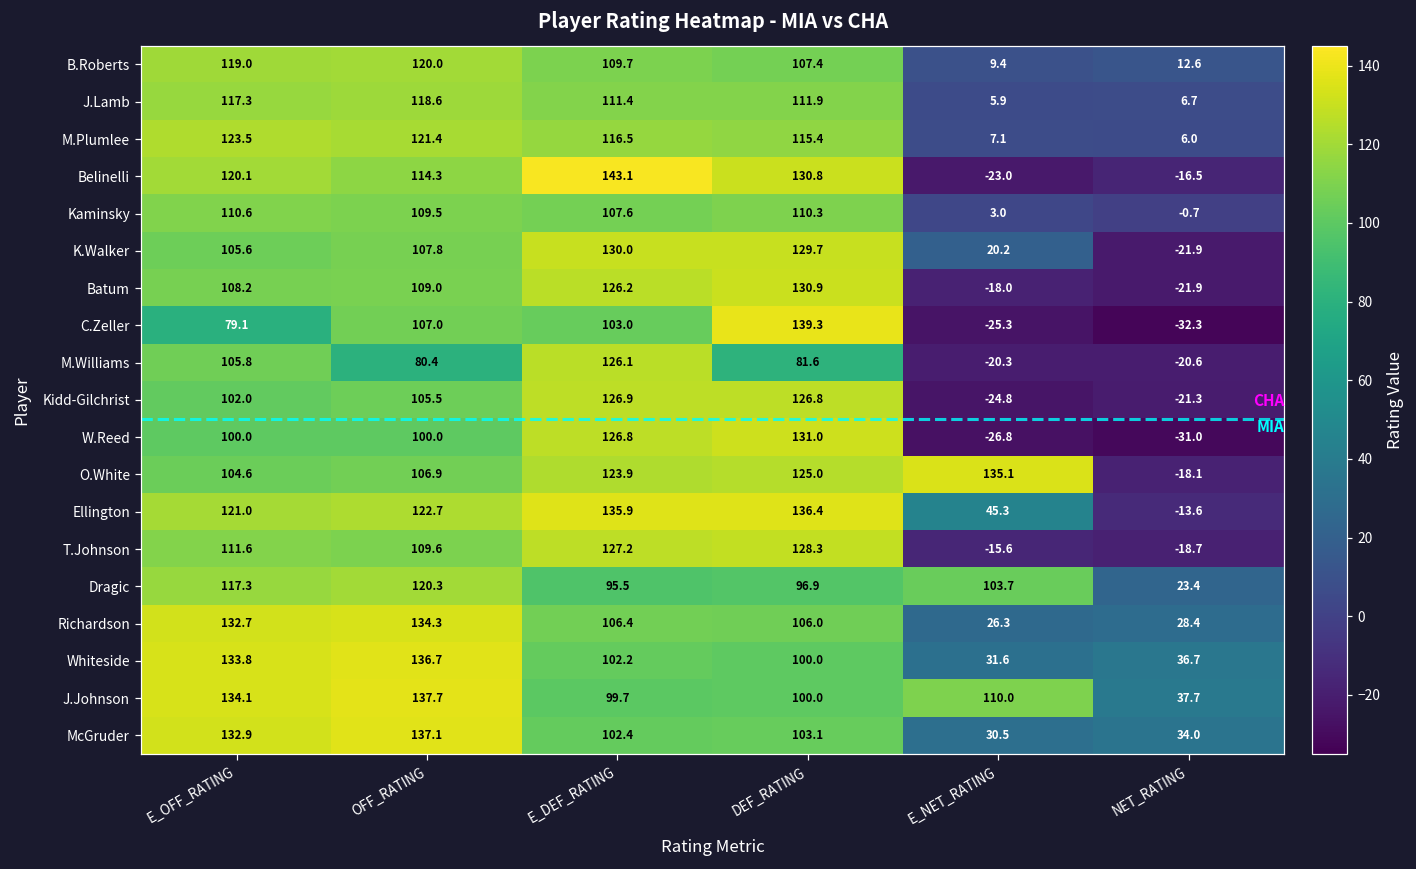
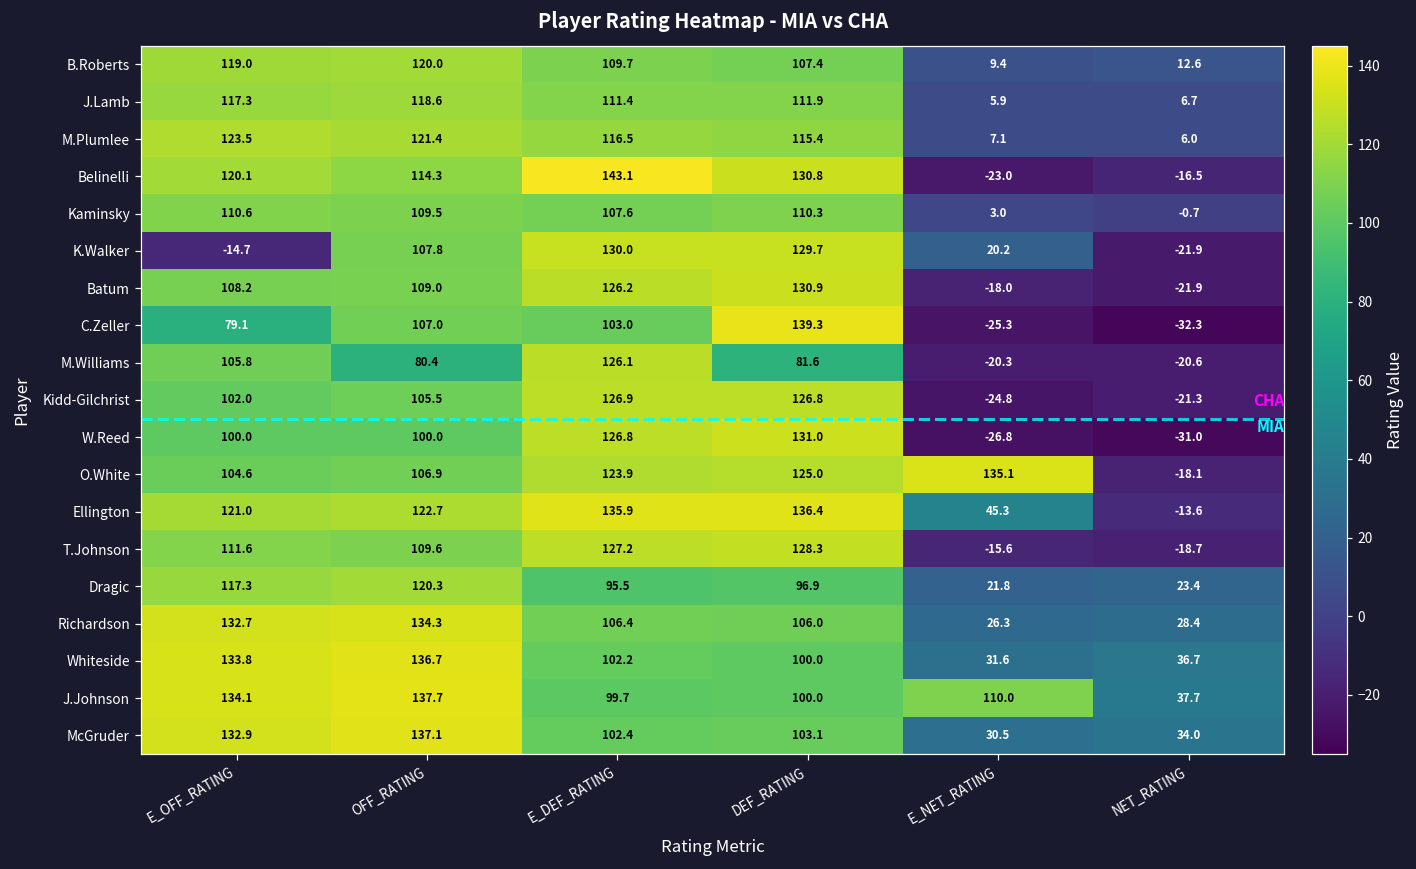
  {
    "B.Roberts": {
      "E_OFF_RATING": 119.0,
      "OFF_RATING": 120.0,
      "E_DEF_RATING": 109.7,
      "DEF_RATING": 107.4,
      "E_NET_RATING": 9.4,
      "NET_RATING": 12.6
    },
    "J.Lamb": {
      "E_OFF_RATING": 117.3,
      "OFF_RATING": 118.6,
      "E_DEF_RATING": 111.4,
      "DEF_RATING": 111.9,
      "E_NET_RATING": 5.9,
      "NET_RATING": 6.7
    },
    "M.Plumlee": {
      "E_OFF_RATING": 123.5,
      "OFF_RATING": 121.4,
      "E_DEF_RATING": 116.5,
      "DEF_RATING": 115.4,
      "E_NET_RATING": 7.1,
      "NET_RATING": 6.0
    },
    "Belinelli": {
      "E_OFF_RATING": 120.1,
      "OFF_RATING": 114.3,
      "E_DEF_RATING": 143.1,
      "DEF_RATING": 130.8,
      "E_NET_RATING": -23.0,
      "NET_RATING": -16.5
    },
    "Kaminsky": {
      "E_OFF_RATING": 110.6,
      "OFF_RATING": 109.5,
      "E_DEF_RATING": 107.6,
      "DEF_RATING": 110.3,
      "E_NET_RATING": 3.0,
      "NET_RATING": -0.7
    },
    "K.Walker": {
-     "E_OFF_RATING": 105.6,
+     "E_OFF_RATING": -14.7,
      "OFF_RATING": 107.8,
      "E_DEF_RATING": 130.0,
      "DEF_RATING": 129.7,
      "E_NET_RATING": 20.2,
      "NET_RATING": -21.9
    },
    "Batum": {
      "E_OFF_RATING": 108.2,
      "OFF_RATING": 109.0,
      "E_DEF_RATING": 126.2,
      "DEF_RATING": 130.9,
      "E_NET_RATING": -18.0,
      "NET_RATING": -21.9
    },
    "C.Zeller": {
      "E_OFF_RATING": 79.1,
      "OFF_RATING": 107.0,
      "E_DEF_RATING": 103.0,
      "DEF_RATING": 139.3,
      "E_NET_RATING": -25.3,
      "NET_RATING": -32.3
    },
    "M.Williams": {
      "E_OFF_RATING": 105.8,
      "OFF_RATING": 80.4,
      "E_DEF_RATING": 126.1,
      "DEF_RATING": 81.6,
      "E_NET_RATING": -20.3,
      "NET_RATING": -20.6
    },
    "Kidd-Gilchrist": {
      "E_OFF_RATING": 102.0,
      "OFF_RATING": 105.5,
      "E_DEF_RATING": 126.9,
      "DEF_RATING": 126.8,
      "E_NET_RATING": -24.8
    },
    "W.Reed": {
      "E_OFF_RATING": 100.0,
      "OFF_RATING": 100.0,
      "E_DEF_RATING": 126.8,
      "DEF_RATING": 131.0,
      "E_NET_RATING": -26.8
    },
    "O.White": {
      "E_OFF_RATING": 104.6,
      "OFF_RATING": 106.9,
      "E_DEF_RATING": 123.9,
      "DEF_RATING": 125.0,
      "E_NET_RATING": 135.1,
      "NET_RATING": -18.1
    },
    "Ellington": {
      "E_OFF_RATING": 121.0,
      "OFF_RATING": 122.7,
      "E_DEF_RATING": 135.9,
      "DEF_RATING": 136.4,
      "E_NET_RATING": 45.3,
      "NET_RATING": -13.6
    },
    "T.Johnson": {
      "E_OFF_RATING": 111.6,
      "OFF_RATING": 109.6,
      "E_DEF_RATING": 127.2,
      "DEF_RATING": 128.3,
      "E_NET_RATING": -15.6,
      "NET_RATING": -18.7
    },
    "Dragic": {
      "E_OFF_RATING": 117.3,
      "OFF_RATING": 120.3,
      "E_DEF_RATING": 95.5,
      "DEF_RATING": 96.9,
-     "E_NET_RATING": 103.7,
+     "E_NET_RATING": 21.8,
      "NET_RATING": 23.4
    },
    "Richardson": {
      "E_OFF_RATING": 132.7,
      "OFF_RATING": 134.3,
      "E_DEF_RATING": 106.4,
      "DEF_RATING": 106.0,
      "E_NET_RATING": 26.3,
      "NET_RATING": 28.4
    },
    "Whiteside": {
      "E_OFF_RATING": 133.8,
      "OFF_RATING": 136.7,
      "E_DEF_RATING": 102.2,
      "DEF_RATING": 100.0,
      "E_NET_RATING": 31.6,
      "NET_RATING": 36.7
    },
    "J.Johnson": {
      "E_OFF_RATING": 134.1,
      "OFF_RATING": 137.7,
      "E_DEF_RATING": 99.7,
      "DEF_RATING": 100.0,
      "E_NET_RATING": 110.0,
      "NET_RATING": 37.7
    },
    "McGruder": {
      "E_OFF_RATING": 132.9,
      "OFF_RATING": 137.1,
      "E_DEF_RATING": 102.4,
      "DEF_RATING": 103.1,
      "E_NET_RATING": 30.5,
      "NET_RATING": 34.0
    }
  }
